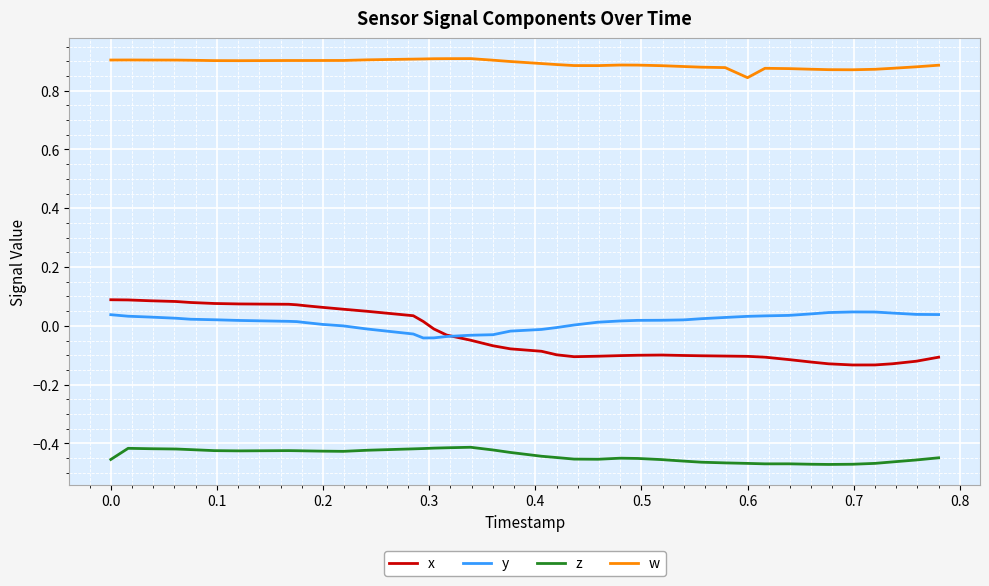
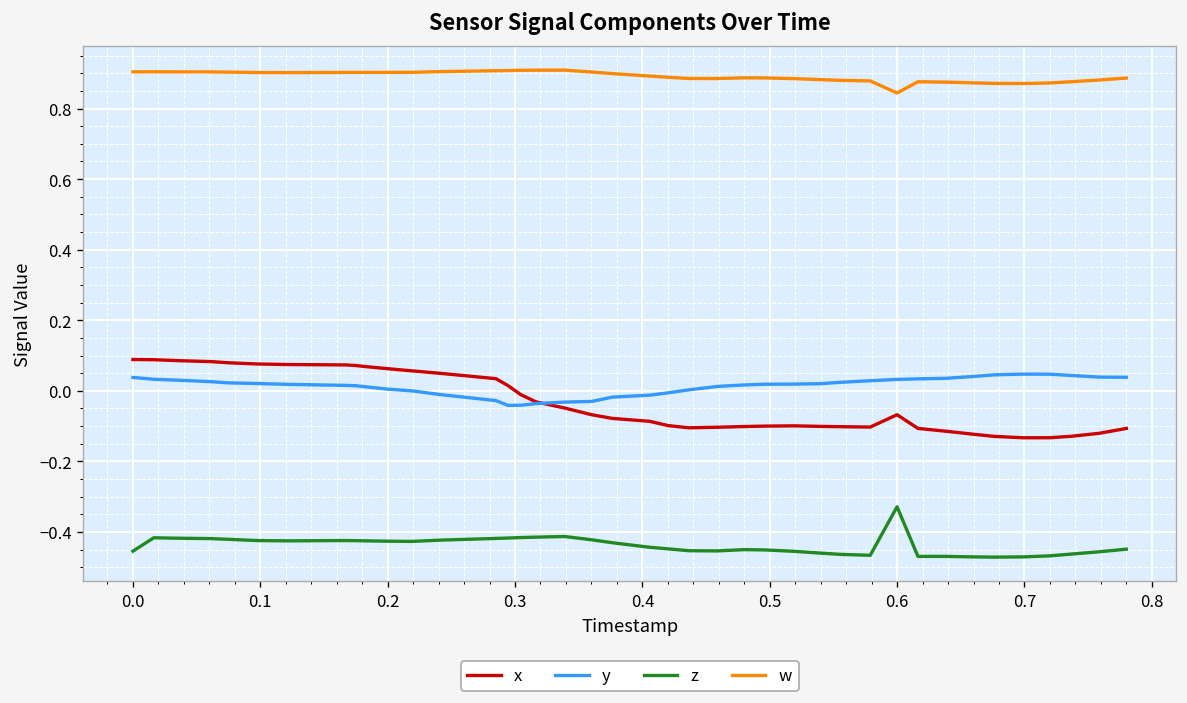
  {
    "x": {
      "0.0": 0.09,
-     "0.6": -0.10
+     "0.6": -0.07
    },
    "y": {
      "0.0": 0.04,
      "0.6": 0.03
    },
    "z": {
      "0.0": -0.45,
-     "0.6": -0.47
+     "0.6": -0.33
    },
    "w": {
      "0.0": 0.90,
      "0.6": 0.84
    }
  }
